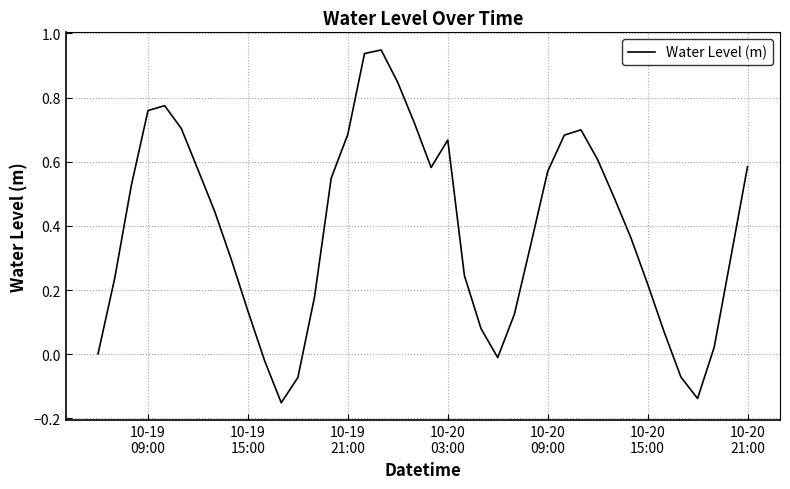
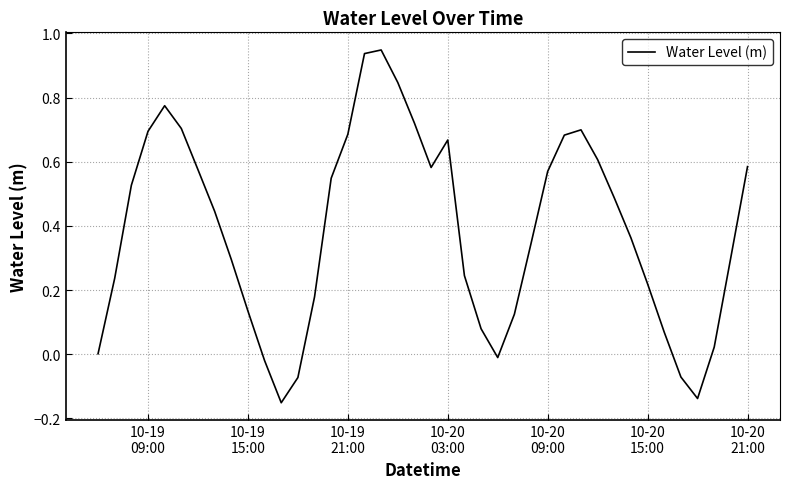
  {
-   "10-19 09:00": 0.76,
+   "10-19 09:00": 0.69,
    "10-19 15:00": 0.13,
    "10-19 21:00": 0.69,
    "10-20 03:00": 0.67,
    "10-20 09:00": 0.57,
    "10-20 15:00": 0.22,
    "10-20 21:00": 0.58
  }
